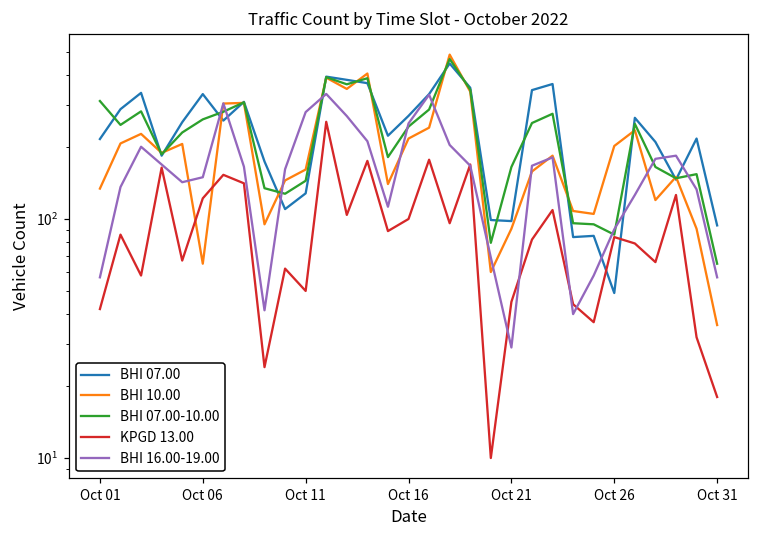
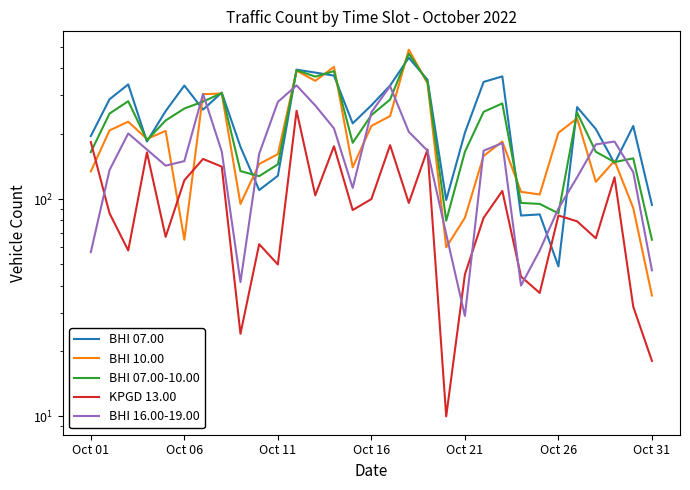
  {
    "BHI 07.00": {
-     "Oct 01": 220,
+     "Oct 01": 200,
      "Oct 06": 330,
      "Oct 11": 130,
      "Oct 16": 270,
-     "Oct 21": 100,
+     "Oct 21": 200,
      "Oct 26": 49,
      "Oct 31": 94
    },
    "BHI 10.00": {
      "Oct 01": 130,
      "Oct 06": 65,
      "Oct 11": 160,
      "Oct 16": 220,
-     "Oct 21": 91,
+     "Oct 21": 82,
      "Oct 26": 200,
      "Oct 31": 36
    },
    "BHI 07.00-10.00": {
-     "Oct 01": 310,
+     "Oct 01": 160,
      "Oct 06": 260,
      "Oct 11": 140,
      "Oct 16": 240,
      "Oct 21": 170,
      "Oct 31": 65
    },
    "KPGD 13.00": {
-     "Oct 01": 42,
+     "Oct 01": 180,
      "Oct 06": 120,
      "Oct 11": 50,
      "Oct 16": 100,
      "Oct 21": 45,
      "Oct 31": 18
    },
    "BHI 16.00-19.00": {
      "Oct 01": 57,
      "Oct 06": 150,
      "Oct 11": 280,
      "Oct 16": 250,
      "Oct 21": 29,
      "Oct 26": 91,
-     "Oct 31": 57
+     "Oct 31": 47
    }
  }
